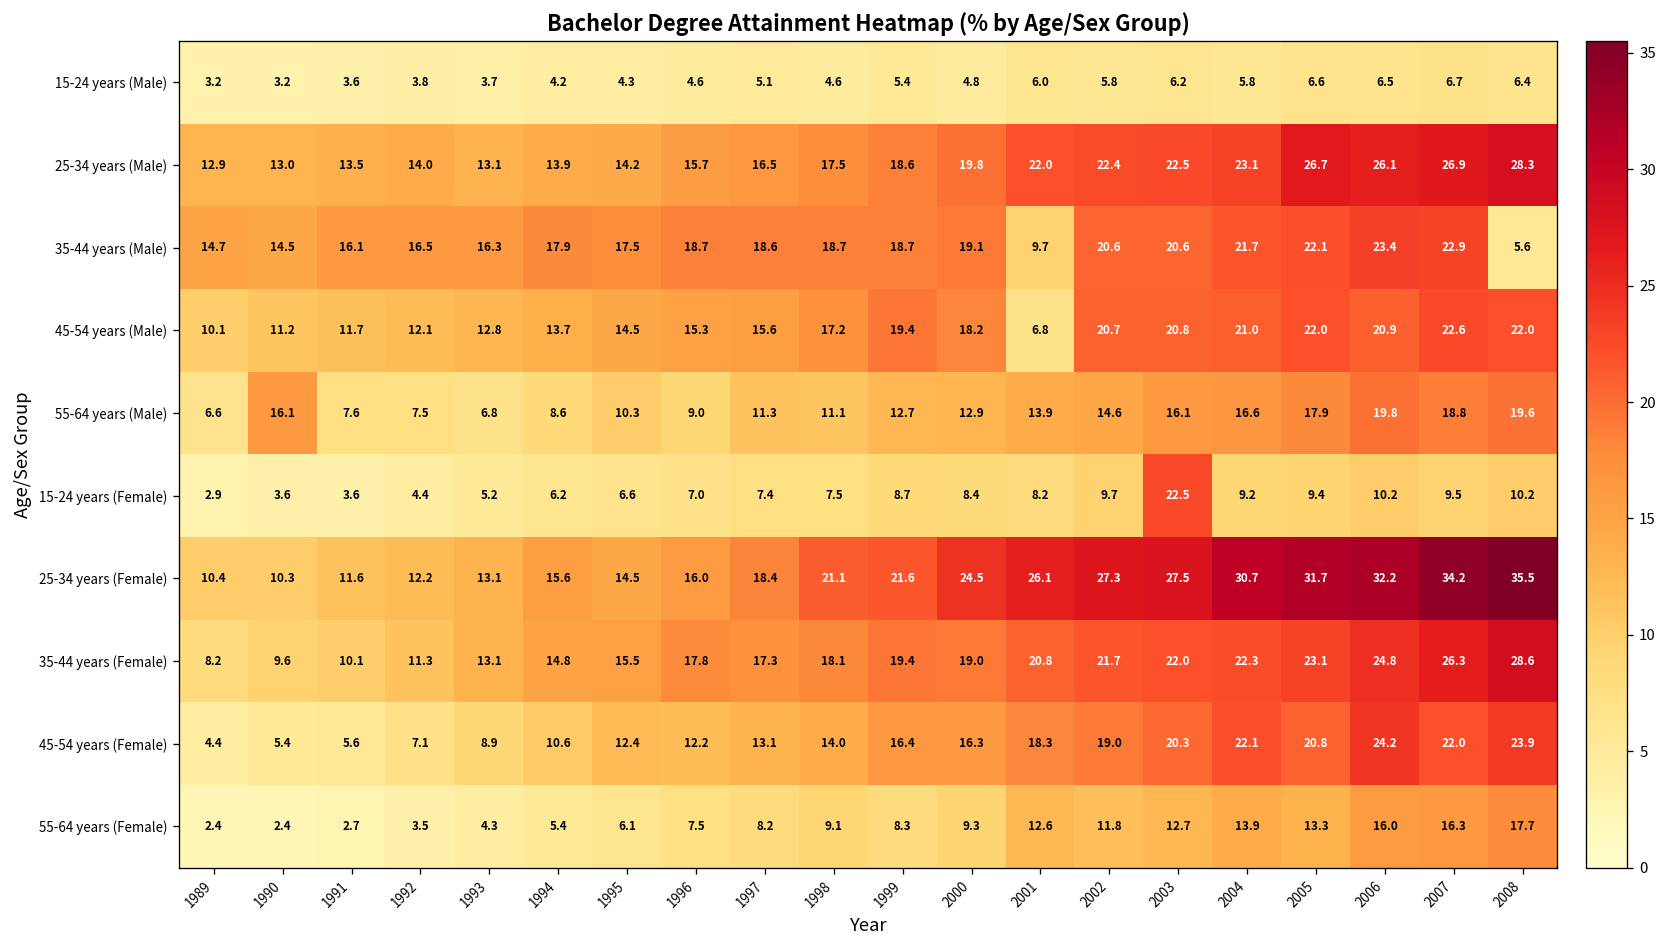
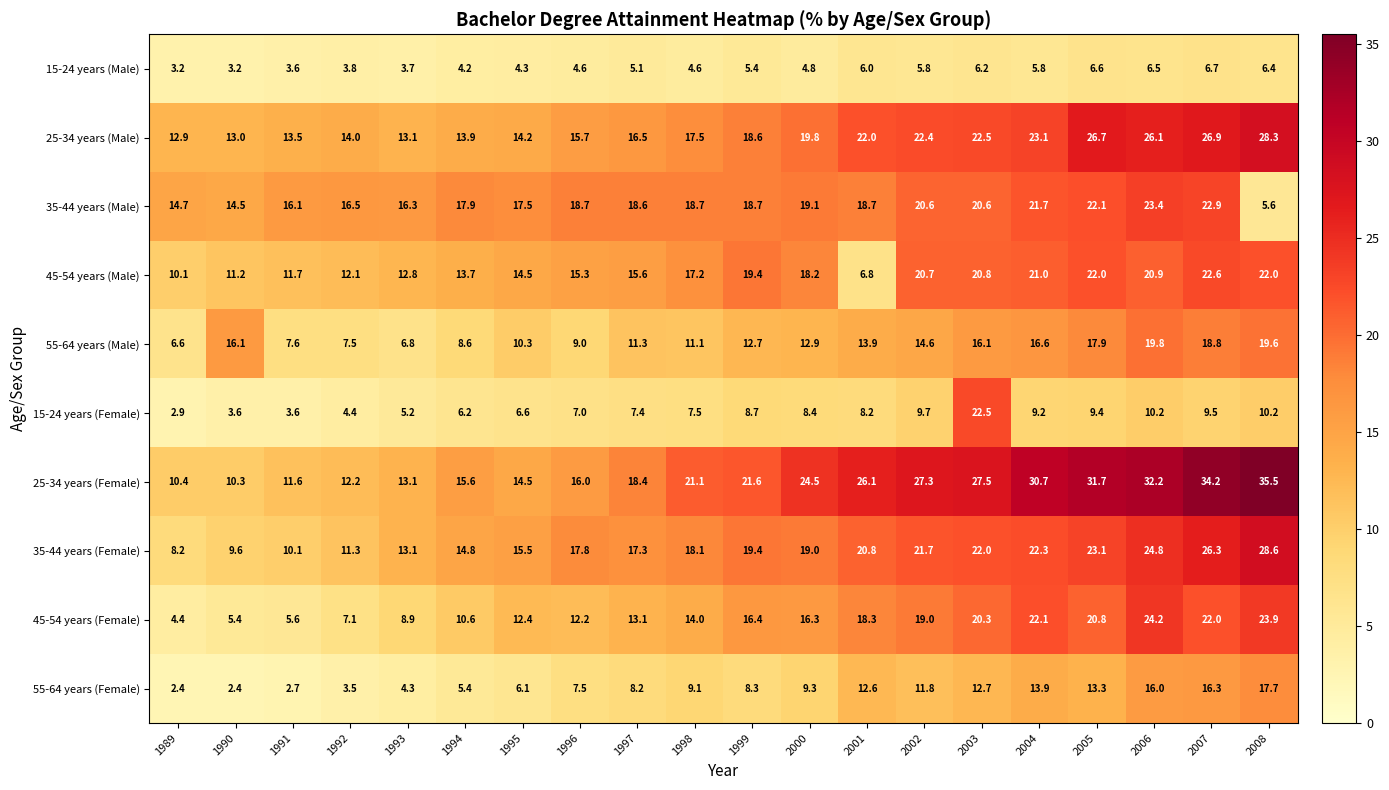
  {
    "15-24 years (Male)": {
      "1989": 3.2,
      "1990": 3.2,
      "1991": 3.6,
      "1992": 3.8,
      "1993": 3.7,
      "1994": 4.2,
      "1995": 4.3,
      "1996": 4.6,
      "1997": 5.1,
      "1998": 4.6,
      "1999": 5.4,
      "2000": 4.8,
      "2001": 6.0,
      "2002": 5.8,
      "2003": 6.2,
      "2004": 5.8,
      "2005": 6.6,
      "2006": 6.5,
      "2007": 6.7,
      "2008": 6.4
    },
    "25-34 years (Male)": {
      "1989": 12.9,
      "1990": 13.0,
      "1991": 13.5,
      "1992": 14.0,
      "1993": 13.1,
      "1994": 13.9,
      "1995": 14.2,
      "1996": 15.7,
      "1997": 16.5,
      "1998": 17.5,
      "1999": 18.6,
      "2000": 19.8,
      "2001": 22.0,
      "2002": 22.4,
      "2003": 22.5,
      "2004": 23.1,
      "2005": 26.7,
      "2006": 26.1,
      "2007": 26.9,
      "2008": 28.3
    },
    "35-44 years (Male)": {
      "1989": 14.7,
      "1990": 14.5,
      "1991": 16.1,
      "1992": 16.5,
      "1993": 16.3,
      "1994": 17.9,
      "1995": 17.5,
      "1996": 18.7,
      "1997": 18.6,
      "1998": 18.7,
      "1999": 18.7,
      "2000": 19.1,
-     "2001": 9.7,
+     "2001": 18.7,
      "2002": 20.6,
      "2003": 20.6,
      "2004": 21.7,
      "2005": 22.1,
      "2006": 23.4,
      "2007": 22.9,
      "2008": 5.6
    },
    "45-54 years (Male)": {
      "1989": 10.1,
      "1990": 11.2,
      "1991": 11.7,
      "1992": 12.1,
      "1993": 12.8,
      "1994": 13.7,
      "1995": 14.5,
      "1996": 15.3,
      "1997": 15.6,
      "1998": 17.2,
      "1999": 19.4,
      "2000": 18.2,
      "2001": 6.8,
      "2002": 20.7,
      "2003": 20.8,
      "2004": 21.0,
      "2005": 22.0,
      "2006": 20.9,
      "2007": 22.6,
      "2008": 22.0
    },
    "55-64 years (Male)": {
      "1989": 6.6,
      "1990": 16.1,
      "1991": 7.6,
      "1992": 7.5,
      "1993": 6.8,
      "1994": 8.6,
      "1995": 10.3,
      "1996": 9.0,
      "1997": 11.3,
      "1998": 11.1,
      "1999": 12.7,
      "2000": 12.9,
      "2001": 13.9,
      "2002": 14.6,
      "2003": 16.1,
      "2004": 16.6,
      "2005": 17.9,
      "2006": 19.8,
      "2007": 18.8,
      "2008": 19.6
    },
    "15-24 years (Female)": {
      "1989": 2.9,
      "1990": 3.6,
      "1991": 3.6,
      "1992": 4.4,
      "1993": 5.2,
      "1994": 6.2,
      "1995": 6.6,
      "1996": 7.0,
      "1997": 7.4,
      "1998": 7.5,
      "1999": 8.7,
      "2000": 8.4,
      "2001": 8.2,
      "2002": 9.7,
      "2003": 22.5,
      "2004": 9.2,
      "2005": 9.4,
      "2006": 10.2,
      "2007": 9.5,
      "2008": 10.2
    },
    "25-34 years (Female)": {
      "1989": 10.4,
      "1990": 10.3,
      "1991": 11.6,
      "1992": 12.2,
      "1993": 13.1,
      "1994": 15.6,
      "1995": 14.5,
      "1996": 16.0,
      "1997": 18.4,
      "1998": 21.1,
      "1999": 21.6,
      "2000": 24.5,
      "2001": 26.1,
      "2002": 27.3,
      "2003": 27.5,
      "2004": 30.7,
      "2005": 31.7,
      "2006": 32.2,
      "2007": 34.2,
      "2008": 35.5
    },
    "35-44 years (Female)": {
      "1989": 8.2,
      "1990": 9.6,
      "1991": 10.1,
      "1992": 11.3,
      "1993": 13.1,
      "1994": 14.8,
      "1995": 15.5,
      "1996": 17.8,
      "1997": 17.3,
      "1998": 18.1,
      "1999": 19.4,
      "2000": 19.0,
      "2001": 20.8,
      "2002": 21.7,
      "2003": 22.0,
      "2004": 22.3,
      "2005": 23.1,
      "2006": 24.8,
      "2007": 26.3,
      "2008": 28.6
    },
    "45-54 years (Female)": {
      "1989": 4.4,
      "1990": 5.4,
      "1991": 5.6,
      "1992": 7.1,
      "1993": 8.9,
      "1994": 10.6,
      "1995": 12.4,
      "1996": 12.2,
      "1997": 13.1,
      "1998": 14.0,
      "1999": 16.4,
      "2000": 16.3,
      "2001": 18.3,
      "2002": 19.0,
      "2003": 20.3,
      "2004": 22.1,
      "2005": 20.8,
      "2006": 24.2,
      "2007": 22.0,
      "2008": 23.9
    },
    "55-64 years (Female)": {
      "1989": 2.4,
      "1990": 2.4,
      "1991": 2.7,
      "1992": 3.5,
      "1993": 4.3,
      "1994": 5.4,
      "1995": 6.1,
      "1996": 7.5,
      "1997": 8.2,
      "1998": 9.1,
      "1999": 8.3,
      "2000": 9.3,
      "2001": 12.6,
      "2002": 11.8,
      "2003": 12.7,
      "2004": 13.9,
      "2005": 13.3,
      "2006": 16.0,
      "2007": 16.3,
      "2008": 17.7
    }
  }
